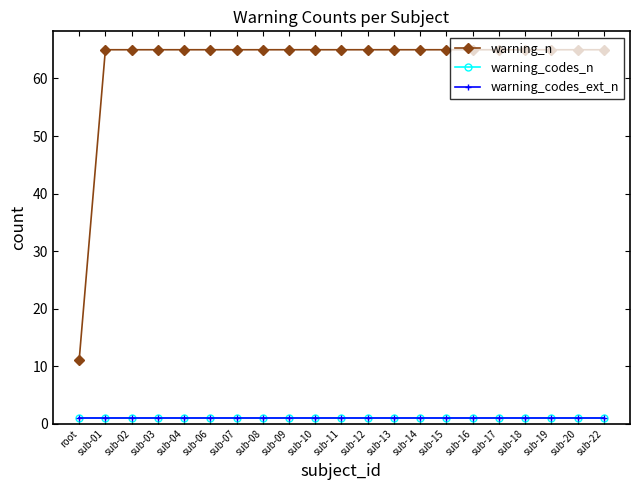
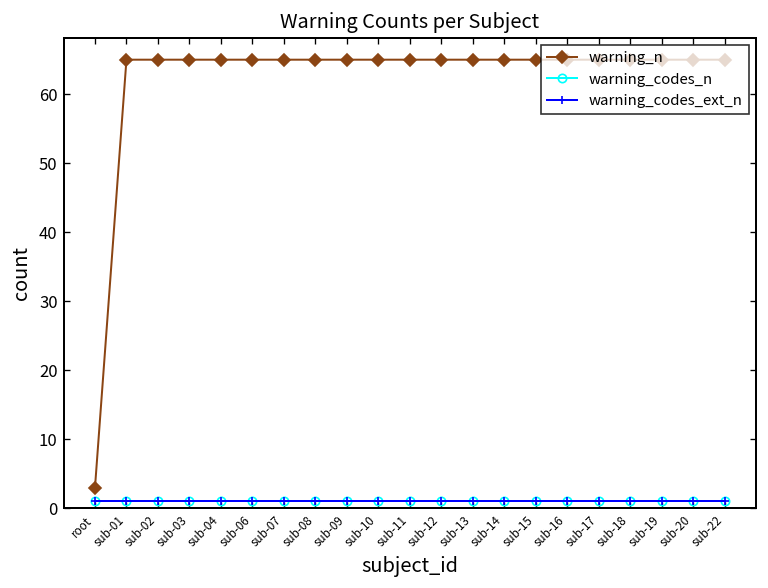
  {
    "warning_n": {
-     "root": 11,
+     "root": 3,
      "sub-01": 65,
      "sub-02": 65,
      "sub-03": 65,
      "sub-04": 65,
      "sub-06": 65,
      "sub-07": 65,
      "sub-08": 65,
      "sub-09": 65,
      "sub-10": 65,
      "sub-11": 65,
      "sub-12": 65,
      "sub-13": 65,
      "sub-14": 65,
      "sub-15": 65
    },
    "warning_codes_ext_n": {
      "root": 1,
      "sub-01": 1,
      "sub-02": 1,
      "sub-03": 1,
      "sub-04": 1,
      "sub-06": 1,
      "sub-07": 1,
      "sub-08": 1,
      "sub-09": 1,
      "sub-10": 1,
      "sub-11": 1,
      "sub-12": 1,
      "sub-13": 1,
      "sub-14": 1,
      "sub-15": 1,
      "sub-16": 1,
      "sub-17": 1,
      "sub-18": 1,
      "sub-19": 1,
      "sub-20": 1,
      "sub-22": 1
    }
  }
